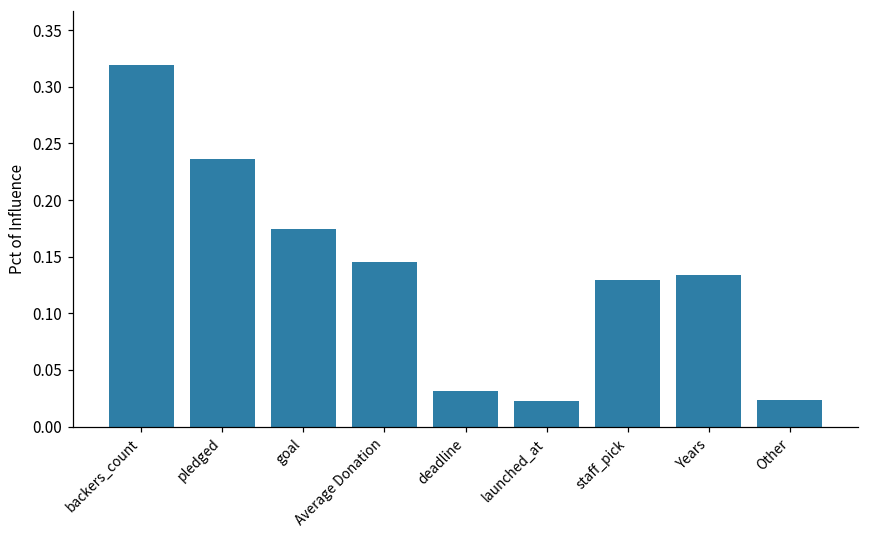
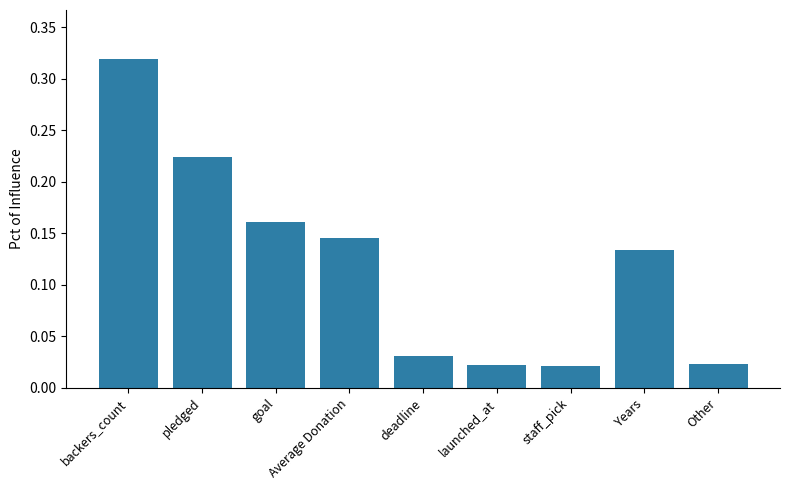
  {
    "backers_count": 0.319,
-   "pledged": 0.236,
-   "goal": 0.174,
+   "pledged": 0.225,
+   "goal": 0.161,
    "Average Donation": 0.146,
    "deadline": 0.031,
    "launched_at": 0.022,
-   "staff_pick": 0.129,
+   "staff_pick": 0.021,
    "Years": 0.134,
    "Other": 0.023
  }
